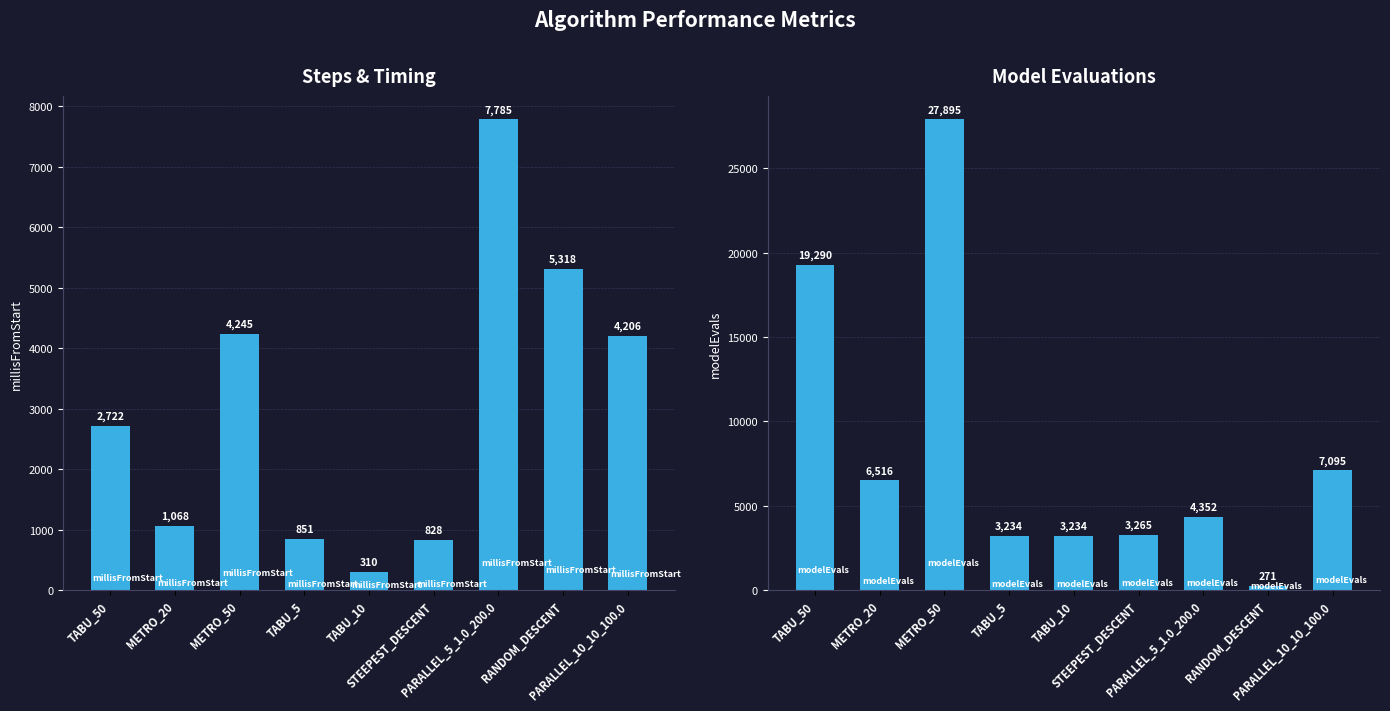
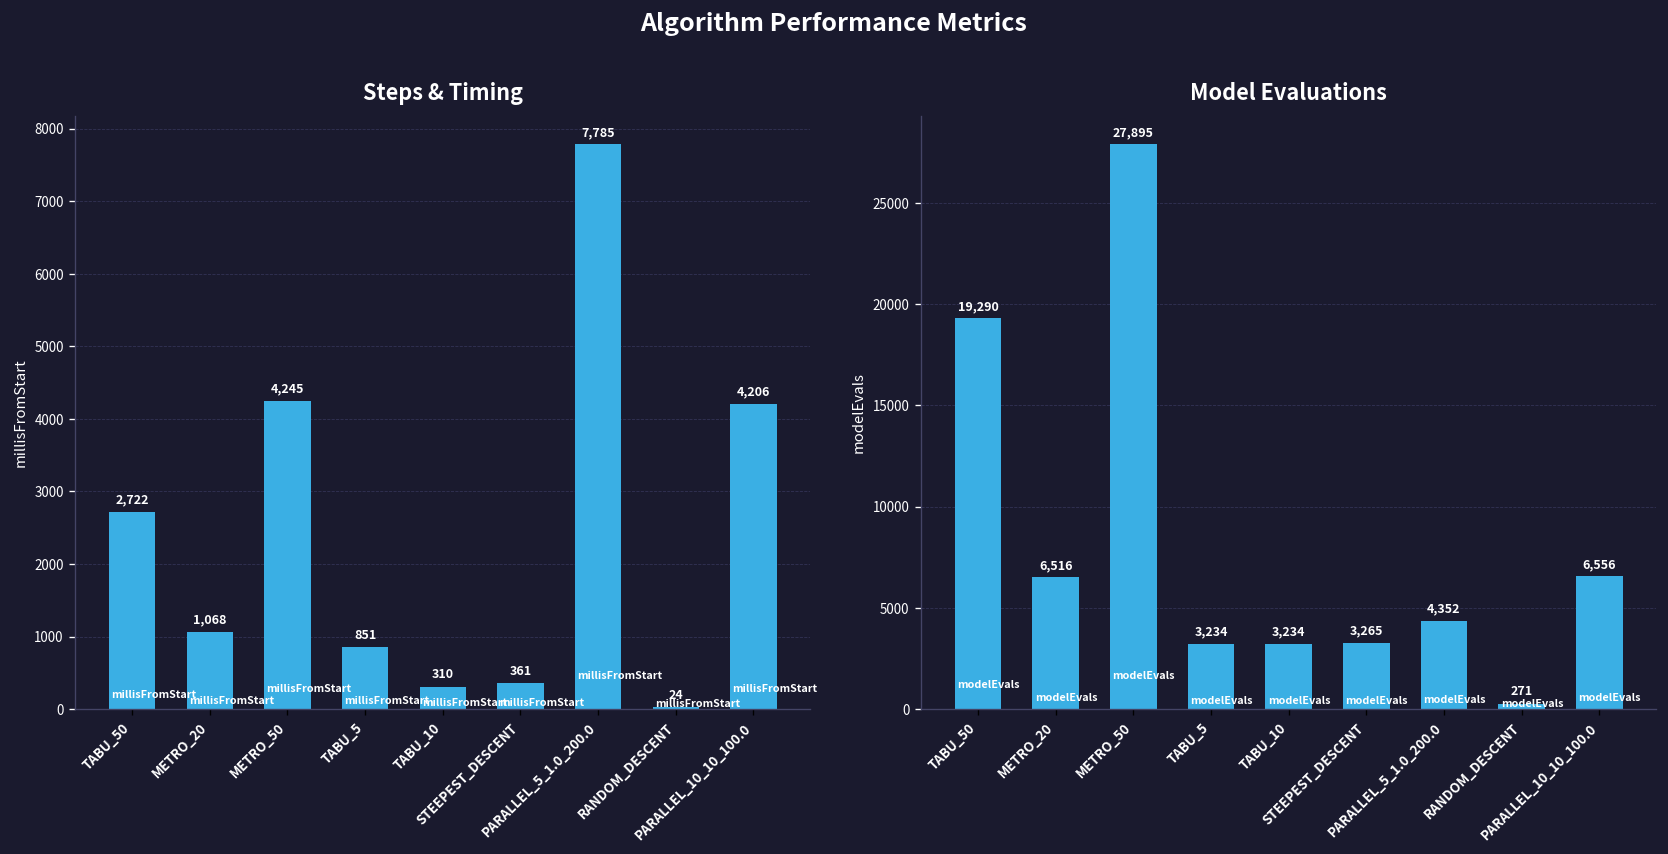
  {
    "Steps & Timing": {
      "TABU_50": "2,722",
      "METRO_20": "1,068",
      "METRO_50": "4,245",
      "TABU_5": "851",
      "TABU_10": "310",
-     "STEEPEST_DESCENT": "828",
+     "STEEPEST_DESCENT": "361",
      "PARALLEL_5_1.0_200.0": "7,785",
-     "RANDOM_DESCENT": "5,318",
+     "RANDOM_DESCENT": "24",
      "PARALLEL_10_10_100.0": "4,206"
    },
    "Model Evaluations": {
      "TABU_50": "19,290",
      "METRO_20": "6,516",
      "METRO_50": "27,895",
      "TABU_5": "3,234",
      "TABU_10": "3,234",
      "STEEPEST_DESCENT": "3,265",
      "PARALLEL_5_1.0_200.0": "4,352",
      "RANDOM_DESCENT": "271",
-     "PARALLEL_10_10_100.0": "7,095"
+     "PARALLEL_10_10_100.0": "6,556"
    }
  }
